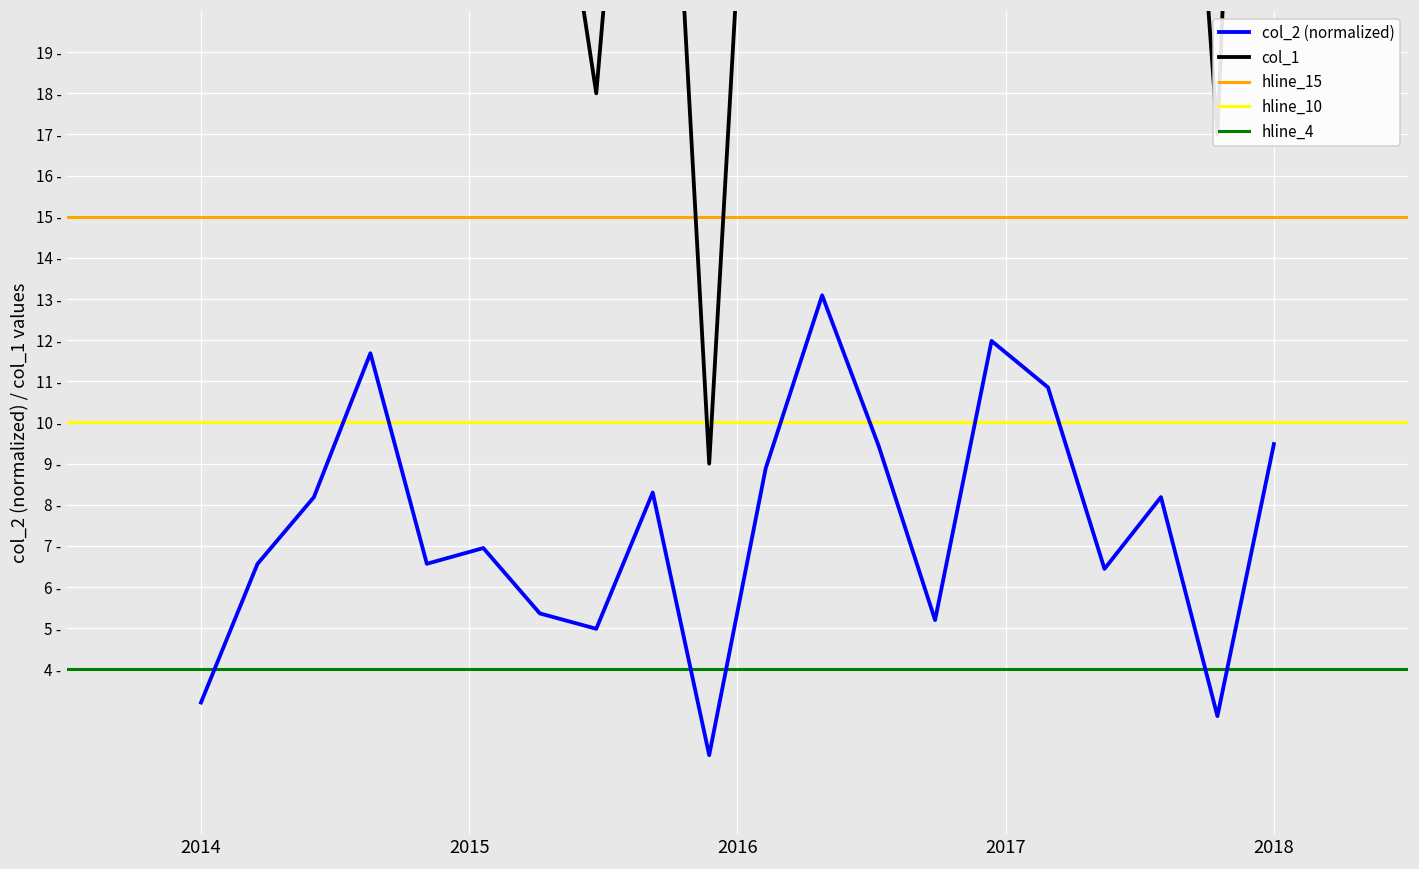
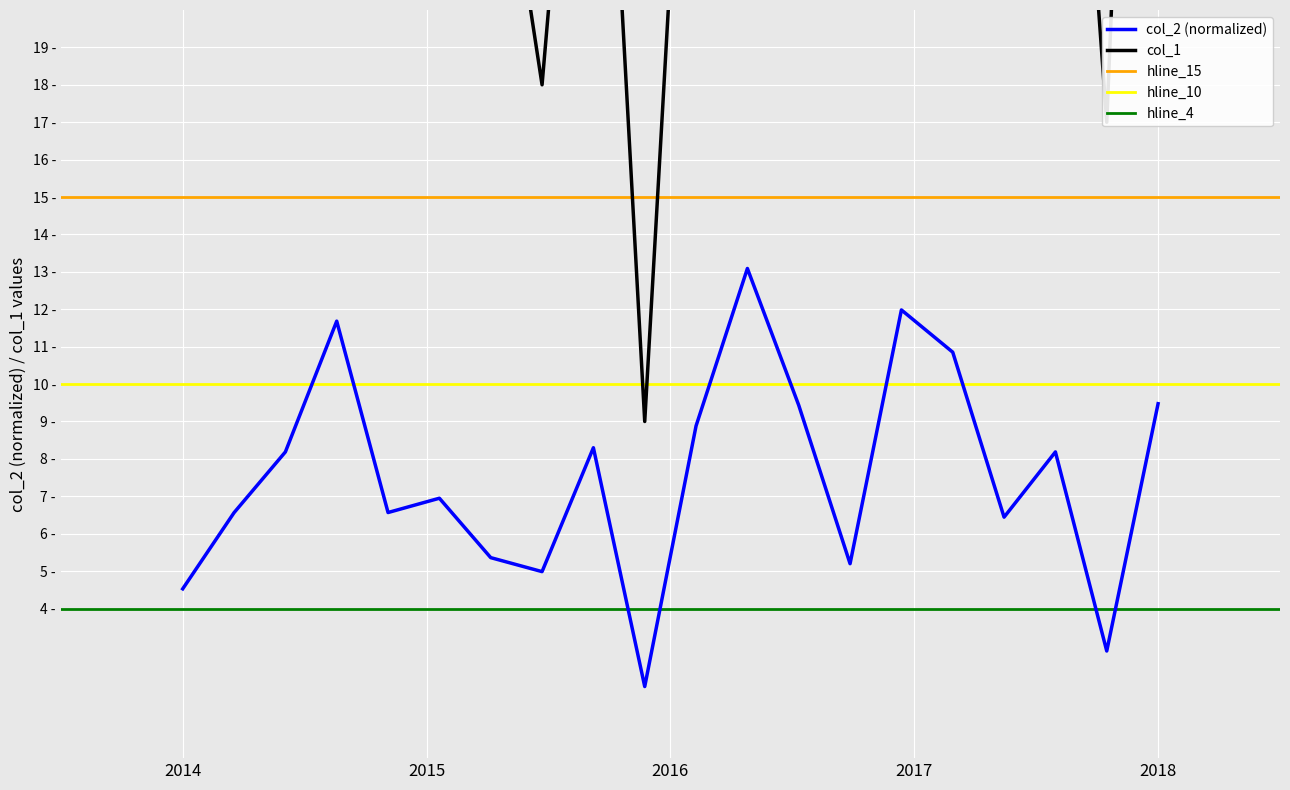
  {
    "col_2 (normalized)": {
-     "2014": "3.2 -"
+     "2014": "4.5 -"
    }
  }
